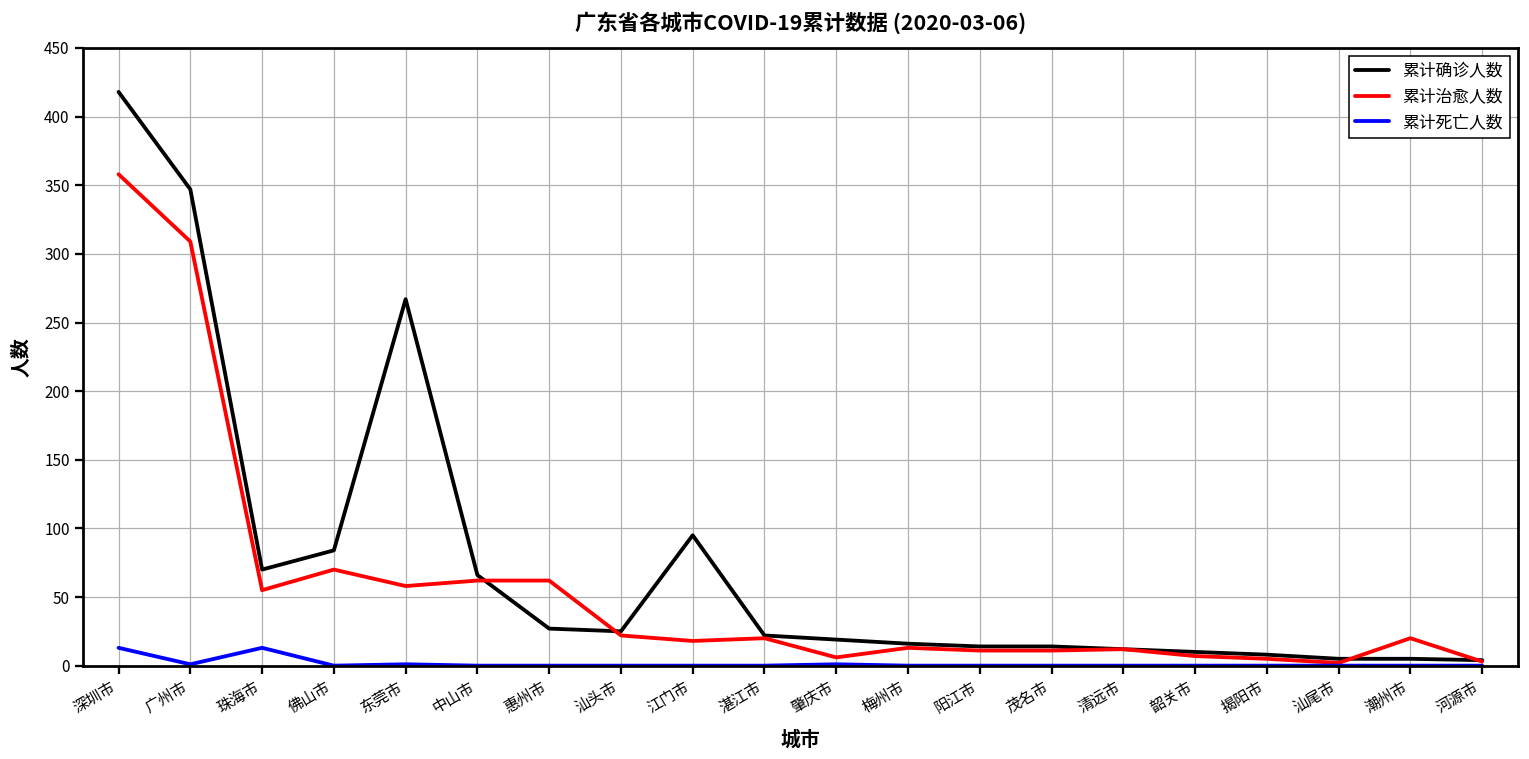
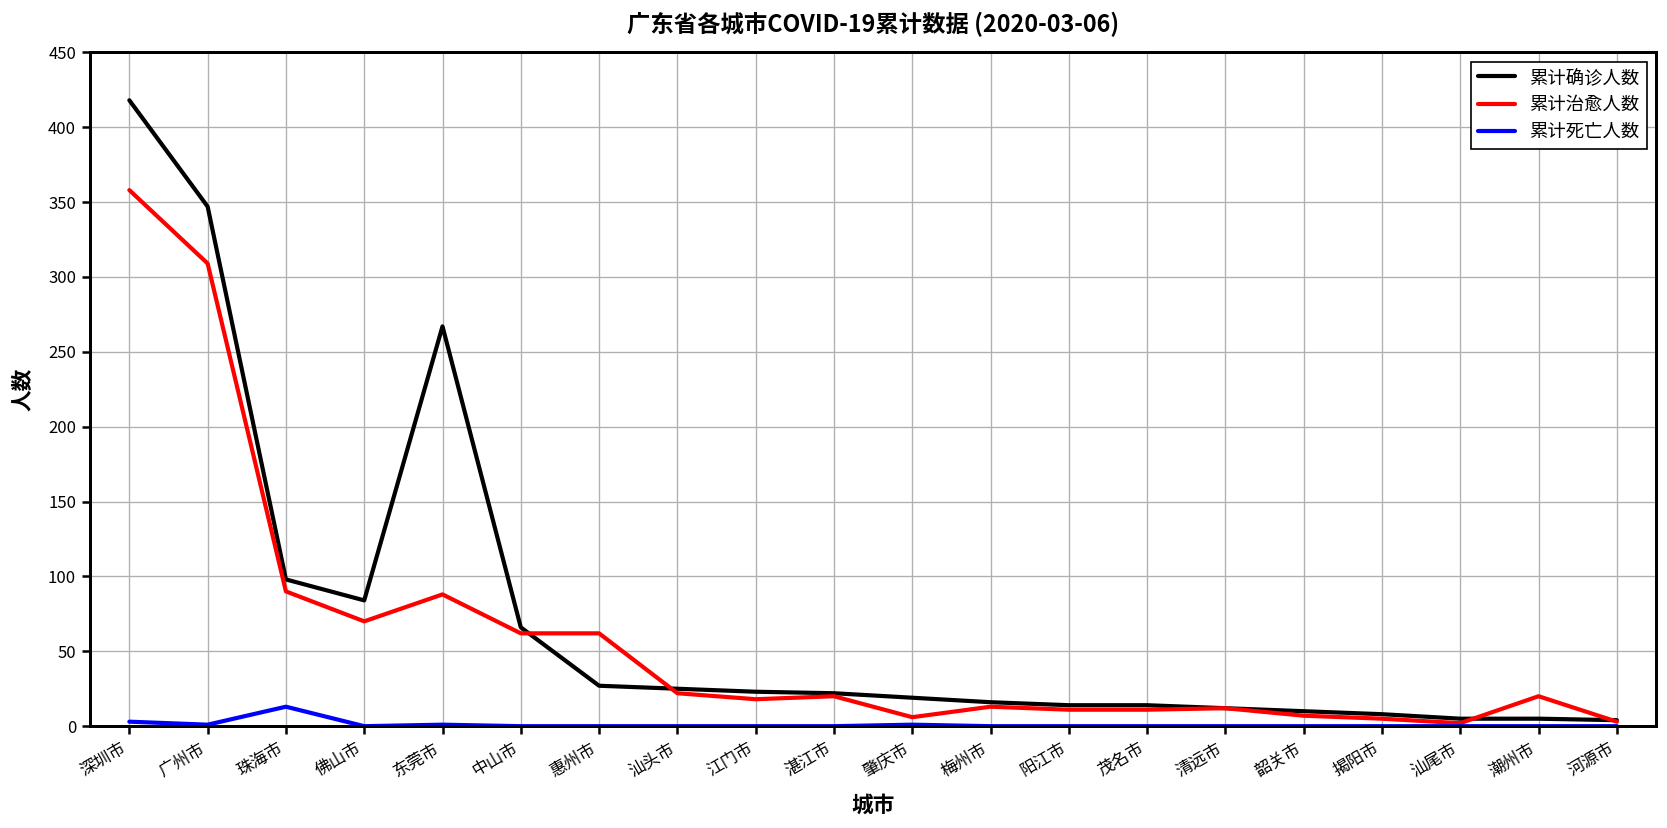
  {
    "累计确诊人数": {
      "深圳市": 418,
      "广州市": 347,
-     "珠海市": 70,
+     "珠海市": 98,
      "佛山市": 84,
      "东莞市": 267,
      "中山市": 66,
      "惠州市": 27,
      "汕头市": 25,
-     "江门市": 95,
+     "江门市": 23,
      "肇庆市": 19,
      "梅州市": 16,
      "阳江市": 14,
      "茂名市": 14,
      "韶关市": 10,
      "揭阳市": 8,
      "汕尾市": 5,
      "潮州市": 5
    },
    "累计治愈人数": {
      "深圳市": 358,
      "广州市": 309,
-     "珠海市": 55,
+     "珠海市": 90,
      "佛山市": 70,
-     "东莞市": 58,
+     "东莞市": 88,
      "中山市": 62,
      "惠州市": 62,
      "汕头市": 22,
      "江门市": 18,
      "肇庆市": 6,
      "梅州市": 13,
      "阳江市": 11,
      "茂名市": 11,
      "韶关市": 7,
      "揭阳市": 5,
      "潮州市": 20
    },
    "累计死亡人数": {
-     "深圳市": 13,
+     "深圳市": 3,
      "广州市": 1,
      "珠海市": 13,
      "佛山市": 0,
      "东莞市": 1,
      "中山市": 0,
      "惠州市": 0,
      "汕头市": 0,
      "江门市": 0,
      "湛江市": 0,
      "肇庆市": 1,
      "梅州市": 0,
      "阳江市": 0,
      "茂名市": 0,
      "清远市": 0,
      "韶关市": 0,
      "揭阳市": 0,
      "潮州市": 0,
      "河源市": 0
    }
  }
